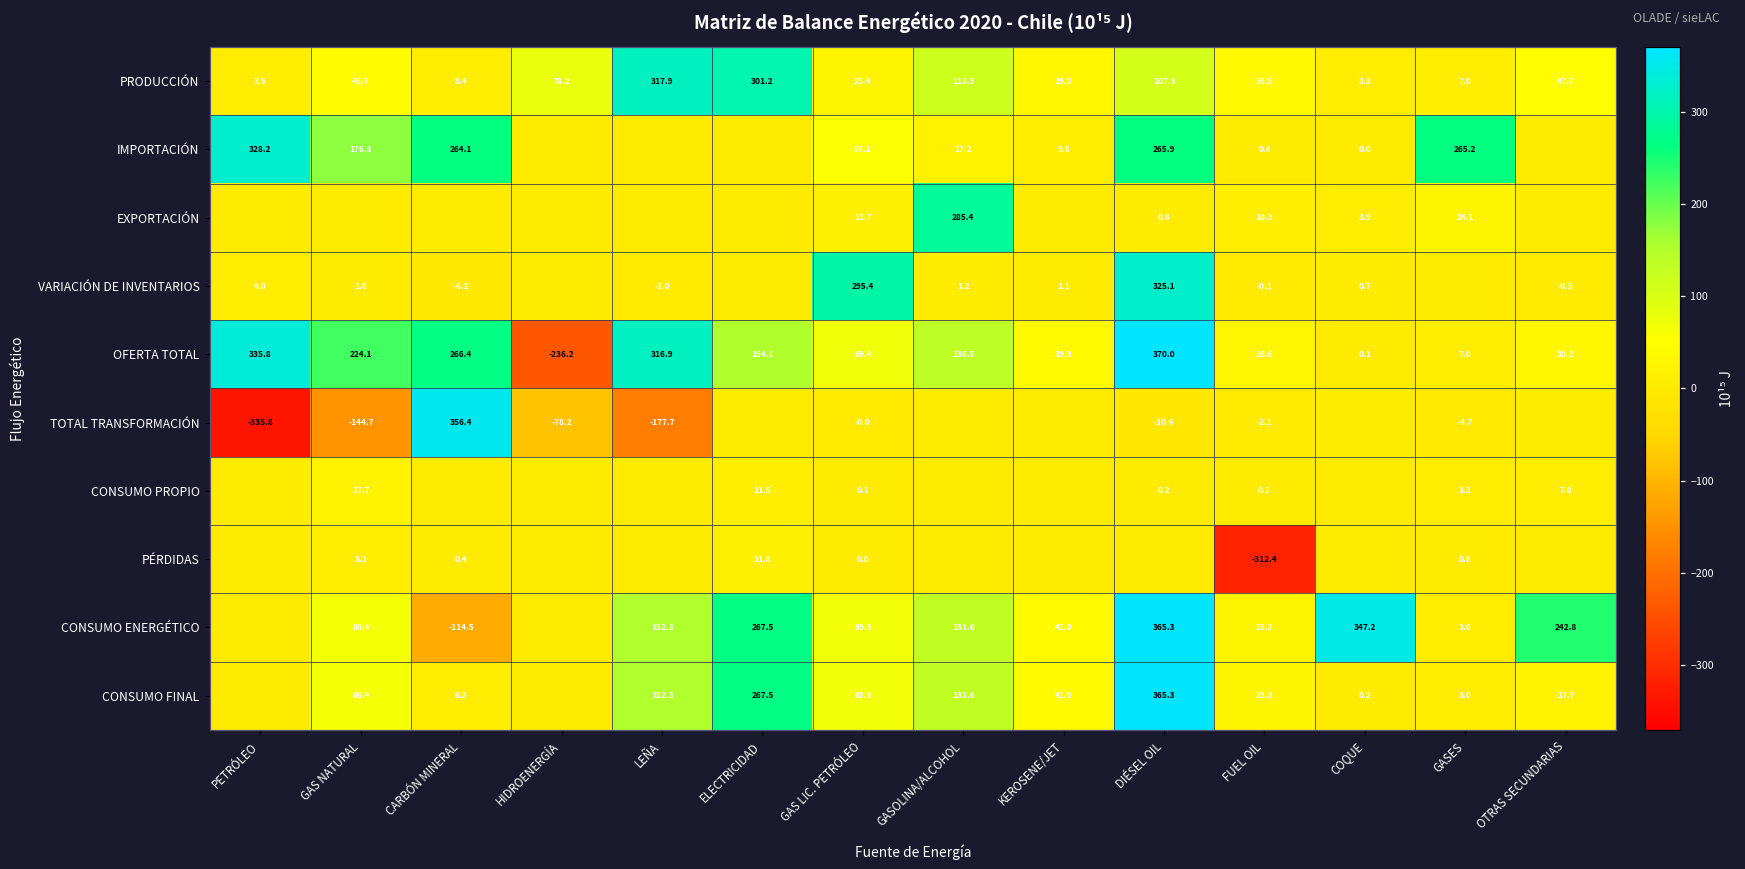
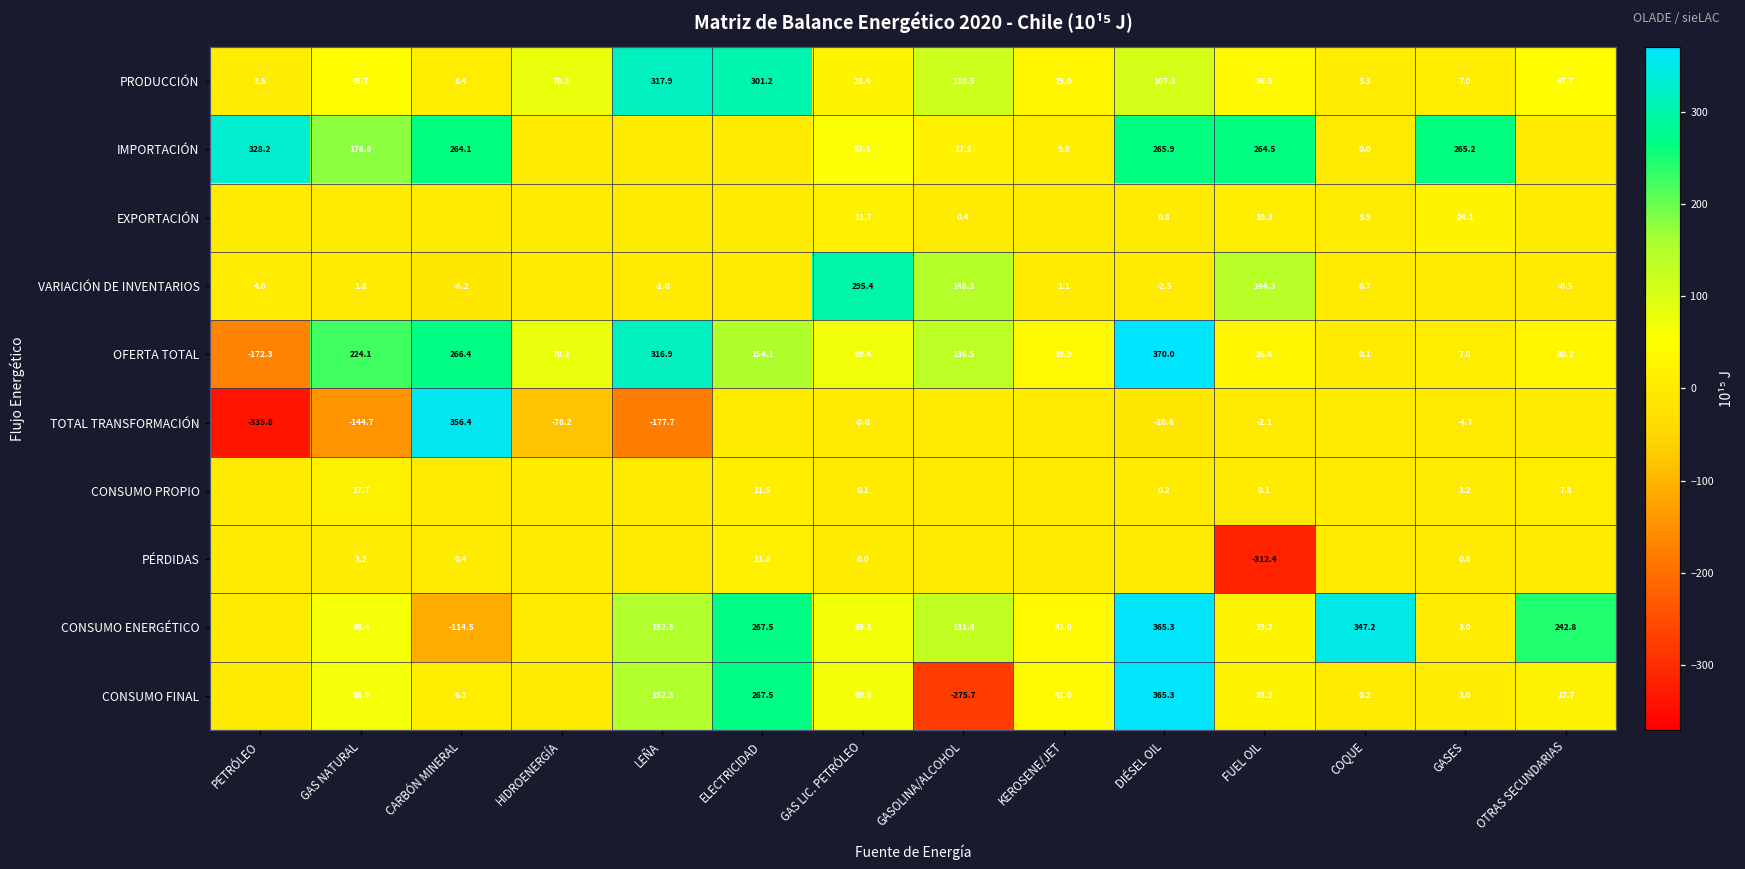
  {
    "PRODUCCIÓN": {
      "PETRÓLEO": 3.5,
      "GAS NATURAL": 45.7,
      "CARBÓN MINERAL": 8.4,
      "HIDROENERGÍA": 78.2,
      "LEÑA": 317.9,
      "ELECTRICIDAD": 301.2,
      "GAS LIC. PETRÓLEO": 23.4,
      "GASOLINA/ALCOHOL": 118.5,
      "KEROSENE/JET": 29.0,
      "DIÉSEL OIL": 107.3,
      "FUEL OIL": 36.5,
      "COQUE": 3.3,
      "GASES": 7.0,
      "OTRAS SECUNDARIAS": 47.7
    },
    "IMPORTACIÓN": {
      "PETRÓLEO": 328.2,
      "GAS NATURAL": 176.8,
      "CARBÓN MINERAL": 264.1,
      "GAS LIC. PETRÓLEO": 57.1,
      "GASOLINA/ALCOHOL": 17.2,
      "KEROSENE/JET": 9.8,
      "DIÉSEL OIL": 265.9,
-     "FUEL OIL": 0.6,
+     "FUEL OIL": 264.5,
      "COQUE": 0.0,
      "GASES": 265.2
    },
    "EXPORTACIÓN": {
      "GAS LIC. PETRÓLEO": 11.7,
-     "GASOLINA/ALCOHOL": 285.4,
+     "GASOLINA/ALCOHOL": 0.4,
      "DIÉSEL OIL": 0.8,
      "FUEL OIL": 10.3,
      "COQUE": 3.9,
      "GASES": 24.1
    },
    "VARIACIÓN DE INVENTARIOS": {
      "PETRÓLEO": 4.0,
      "GAS NATURAL": 1.8,
      "CARBÓN MINERAL": -6.2,
      "LEÑA": -1.0,
      "GAS LIC. PETRÓLEO": 295.4,
-     "GASOLINA/ALCOHOL": 1.2,
+     "GASOLINA/ALCOHOL": 148.3,
      "KEROSENE/JET": 1.1,
-     "DIÉSEL OIL": 325.1,
-     "FUEL OIL": -0.1,
+     "DIÉSEL OIL": -2.5,
+     "FUEL OIL": 144.3,
      "COQUE": 0.7,
      "OTRAS SECUNDARIAS": -0.5
    },
    "OFERTA TOTAL": {
-     "PETRÓLEO": 335.8,
+     "PETRÓLEO": -172.3,
      "GAS NATURAL": 224.1,
      "CARBÓN MINERAL": 266.4,
-     "HIDROENERGÍA": -236.2,
+     "HIDROENERGÍA": 78.2,
      "LEÑA": 316.9,
      "ELECTRICIDAD": 154.1,
      "GAS LIC. PETRÓLEO": 69.4,
      "GASOLINA/ALCOHOL": 136.5,
      "KEROSENE/JET": 39.9,
      "DIÉSEL OIL": 370.0,
      "FUEL OIL": 26.6,
      "COQUE": 0.1,
      "GASES": 7.0,
      "OTRAS SECUNDARIAS": 30.2
    },
    "TOTAL TRANSFORMACIÓN": {
      "PETRÓLEO": -335.8,
      "GAS NATURAL": -144.7,
      "CARBÓN MINERAL": 356.4,
      "HIDROENERGÍA": -78.2,
      "LEÑA": -177.7,
      "GAS LIC. PETRÓLEO": -0.0,
      "DIÉSEL OIL": -10.6,
      "FUEL OIL": -2.1,
      "GASES": -4.7
    },
    "CONSUMO PROPIO": {
      "GAS NATURAL": 17.7,
      "ELECTRICIDAD": 11.5,
      "GAS LIC. PETRÓLEO": 0.1,
      "DIÉSEL OIL": 0.2,
      "FUEL OIL": 0.1,
      "GASES": 3.2,
      "OTRAS SECUNDARIAS": 7.8
    },
    "PÉRDIDAS": {
      "GAS NATURAL": 3.2,
      "CARBÓN MINERAL": 0.4,
      "ELECTRICIDAD": 11.8,
      "GAS LIC. PETRÓLEO": 0.0,
      "FUEL OIL": -312.4,
      "GASES": 0.8
    },
    "CONSUMO ENERGÉTICO": {
      "GAS NATURAL": 66.4,
      "CARBÓN MINERAL": -114.5,
      "LEÑA": 152.3,
      "ELECTRICIDAD": 267.5,
      "GAS LIC. PETRÓLEO": 69.3,
      "GASOLINA/ALCOHOL": 131.6,
      "KEROSENE/JET": 41.0,
      "DIÉSEL OIL": 365.3,
      "FUEL OIL": 23.2,
      "COQUE": 347.2,
      "GASES": 3.0,
      "OTRAS SECUNDARIAS": 242.8
    },
    "CONSUMO FINAL": {
      "GAS NATURAL": 66.4,
      "CARBÓN MINERAL": 6.2,
      "LEÑA": 152.3,
      "ELECTRICIDAD": 267.5,
      "GAS LIC. PETRÓLEO": 69.3,
-     "GASOLINA/ALCOHOL": 131.6,
+     "GASOLINA/ALCOHOL": -275.7,
      "KEROSENE/JET": 41.0,
      "DIÉSEL OIL": 365.3,
      "FUEL OIL": 23.2,
      "COQUE": 0.2,
      "GASES": 3.0,
      "OTRAS SECUNDARIAS": 17.7
    }
  }
